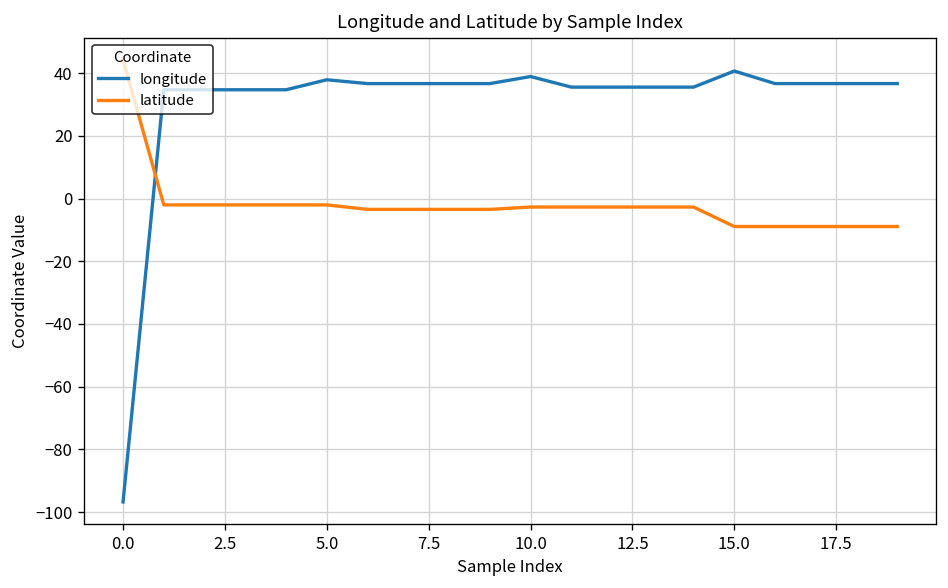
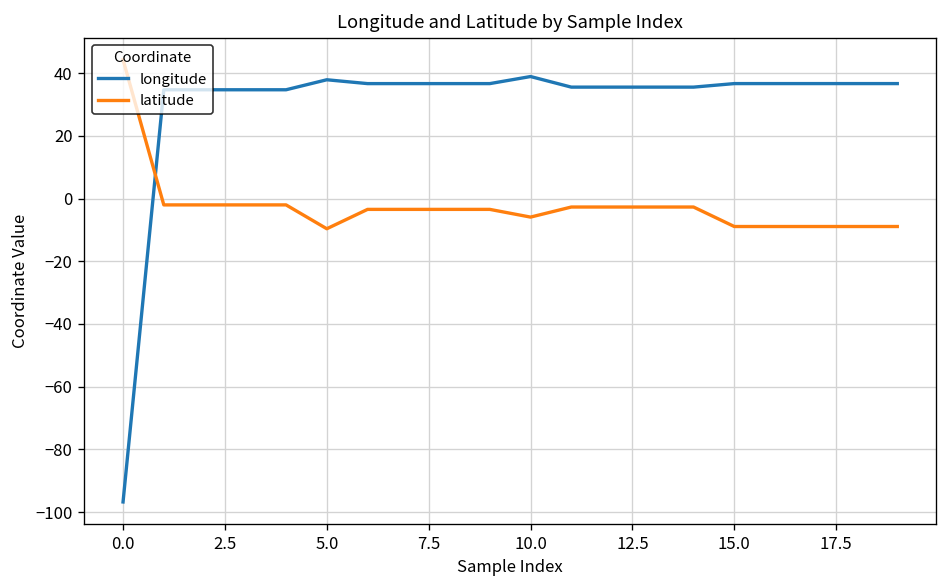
  {
    "longitude": {
      "0.0": -97,
      "5.0": 38,
      "10.0": 39,
-     "15.0": 41
+     "15.0": 37
    },
    "latitude": {
-     "5.0": -2,
-     "10.0": -3,
+     "5.0": -10,
+     "10.0": -6,
      "15.0": -9
    }
  }
